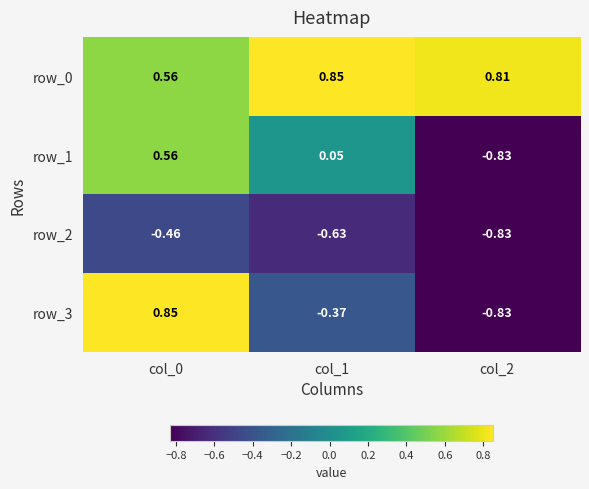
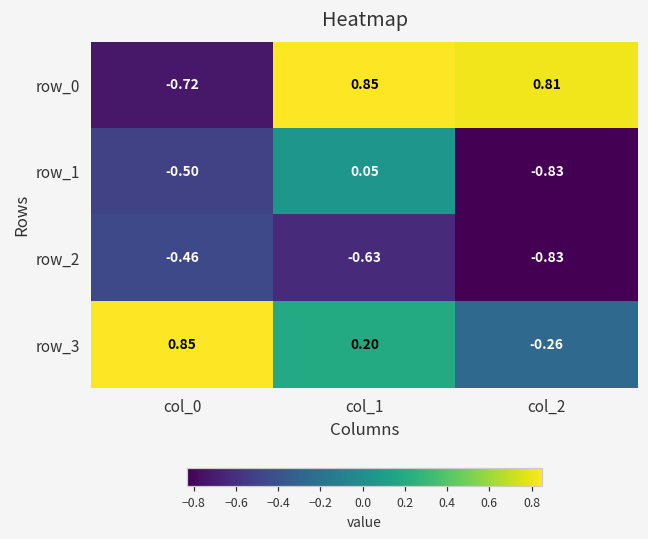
  {
    "row_0": {
-     "col_0": 0.56,
+     "col_0": -0.72,
      "col_1": 0.85,
      "col_2": 0.81
    },
    "row_1": {
-     "col_0": 0.56,
+     "col_0": -0.50,
      "col_1": 0.05,
      "col_2": -0.83
    },
    "row_2": {
      "col_0": -0.46,
      "col_1": -0.63,
      "col_2": -0.83
    },
    "row_3": {
      "col_0": 0.85,
-     "col_1": -0.37,
-     "col_2": -0.83
+     "col_1": 0.20,
+     "col_2": -0.26
    }
  }
